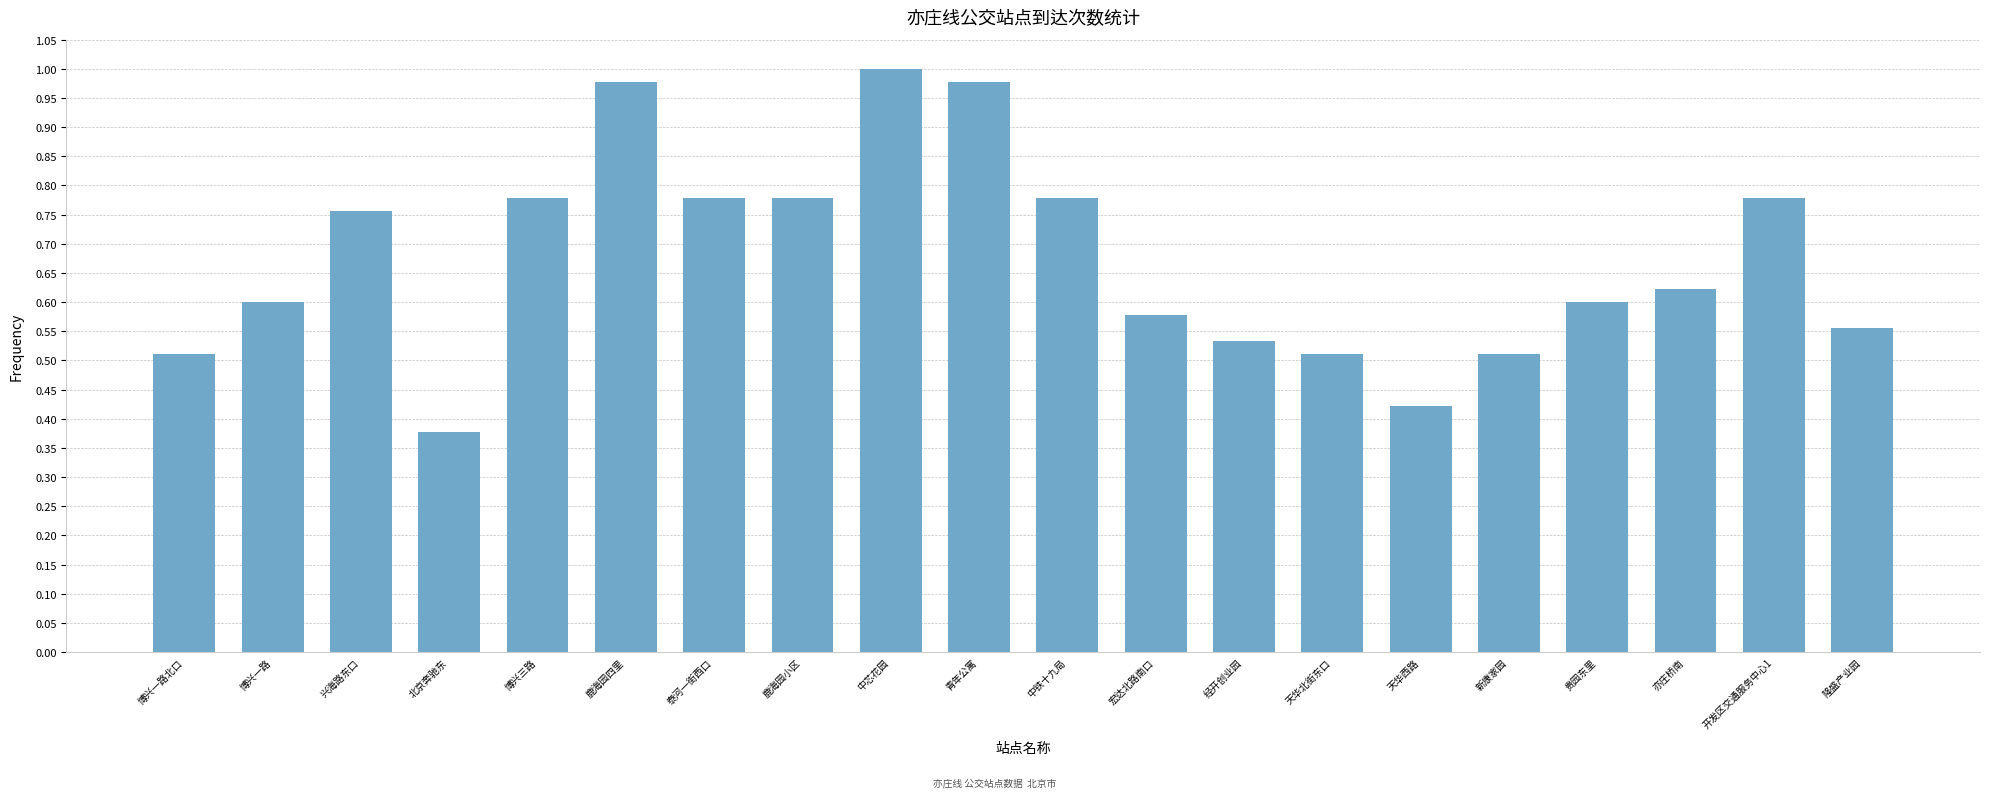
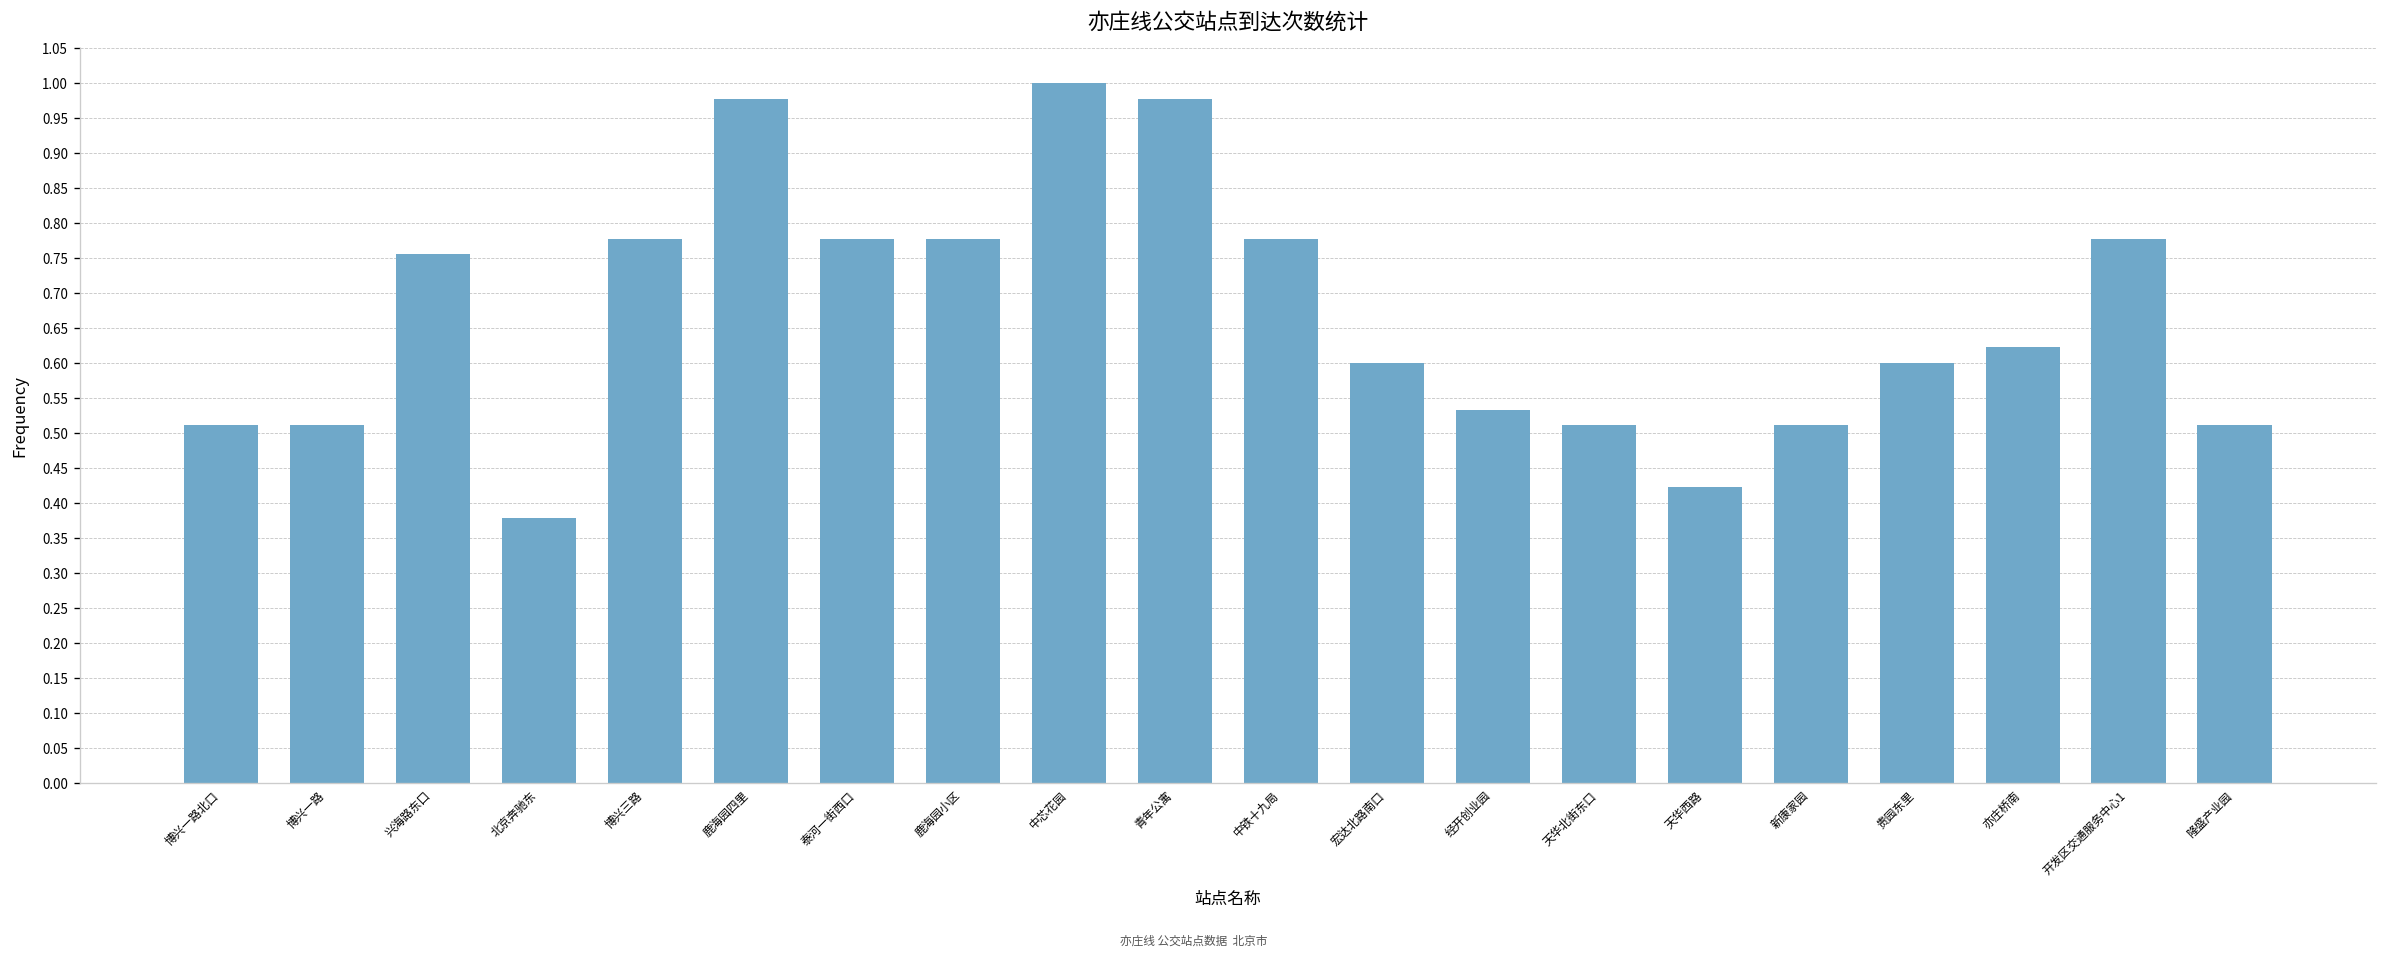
  {
    "博兴一路北口": 0.51,
-   "博兴一路": 0.60,
+   "博兴一路": 0.51,
    "兴海路东口": 0.76,
    "北京奔驰东": 0.38,
    "博兴三路": 0.78,
    "鹿海园四里": 0.98,
    "泰河一街西口": 0.78,
    "鹿海园小区": 0.78,
    "中芯花园": 1.00,
    "青年公寓": 0.98,
    "中铁十九局": 0.78,
-   "宏达北路南口": 0.58,
+   "宏达北路南口": 0.60,
    "经开创业园": 0.53,
    "天华北街东口": 0.51,
    "天华西路": 0.42,
    "新康家园": 0.51,
    "贵园东里": 0.60,
    "亦庄桥南": 0.62,
    "开发区交通服务中心1": 0.78,
-   "隆盛产业园": 0.56
+   "隆盛产业园": 0.51
  }
